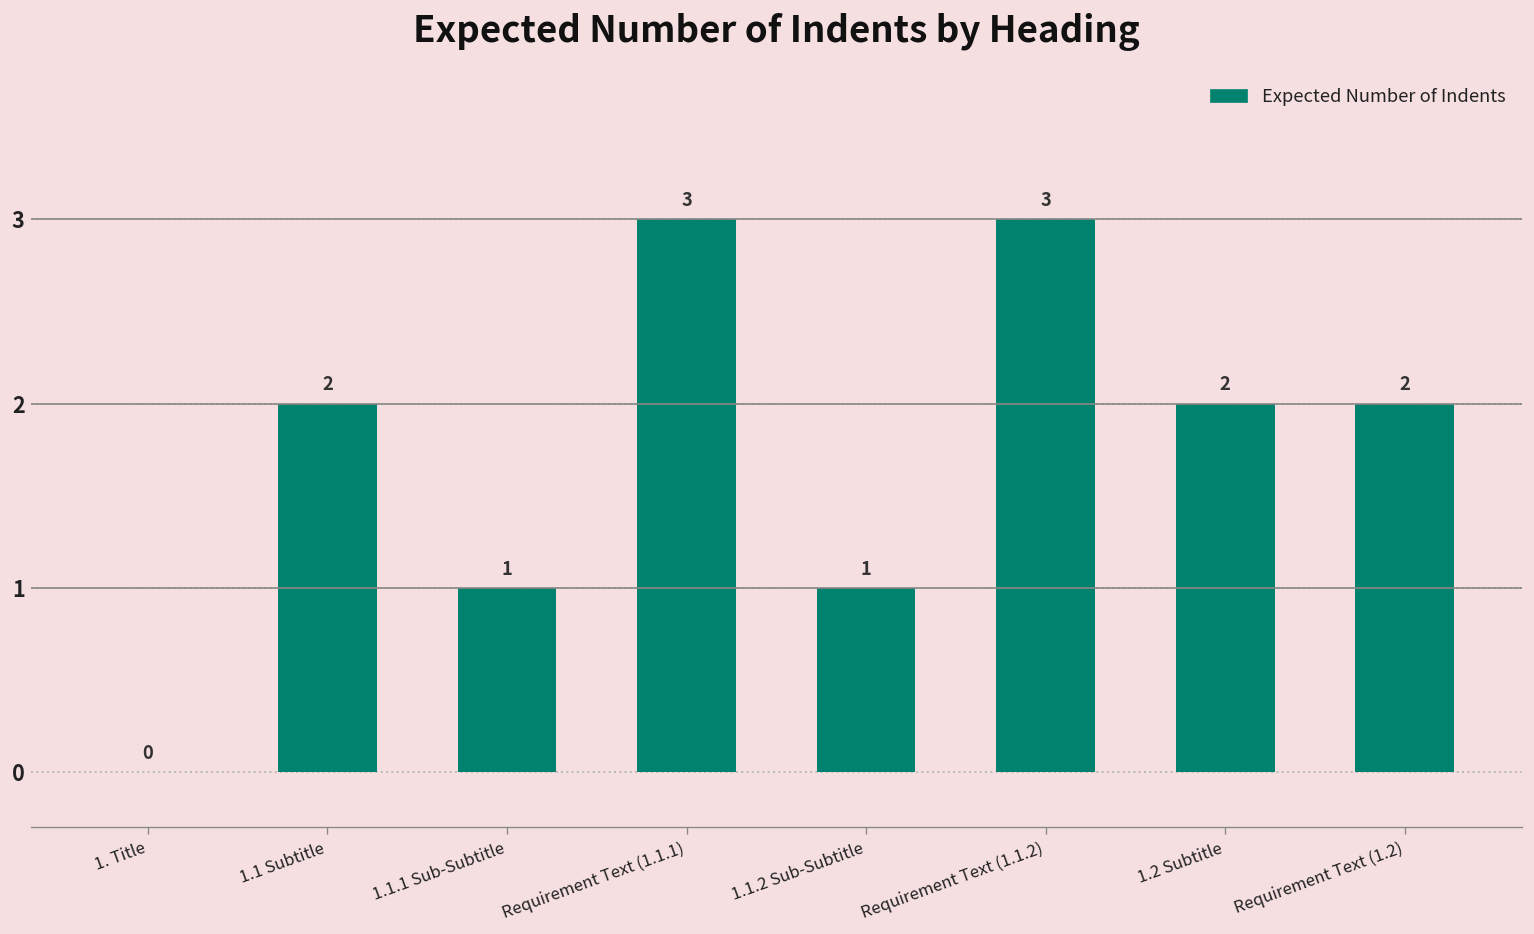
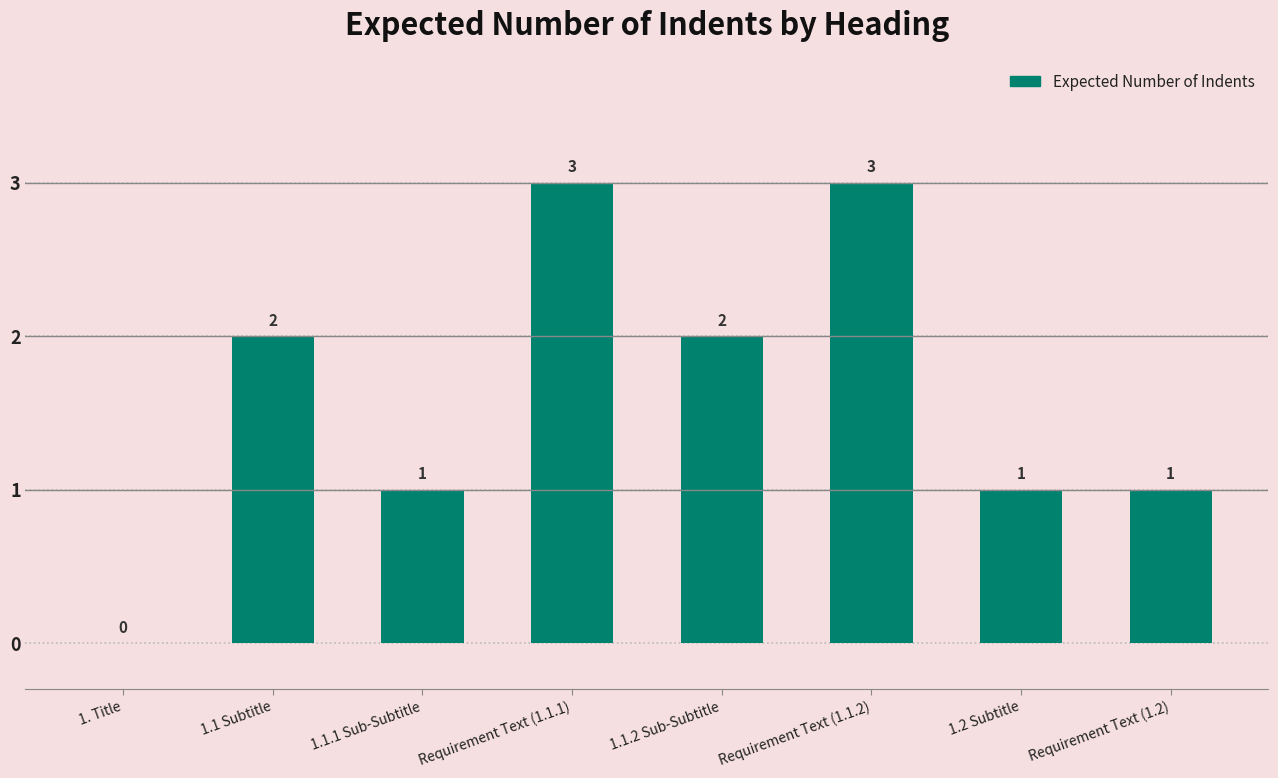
  {
    "1. Title": 0,
    "1.1 Subtitle": 2,
    "1.1.1 Sub-Subtitle": 1,
    "Requirement Text (1.1.1)": 3,
-   "1.1.2 Sub-Subtitle": 1,
+   "1.1.2 Sub-Subtitle": 2,
    "Requirement Text (1.1.2)": 3,
-   "1.2 Subtitle": 2,
-   "Requirement Text (1.2)": 2
+   "1.2 Subtitle": 1,
+   "Requirement Text (1.2)": 1
  }
